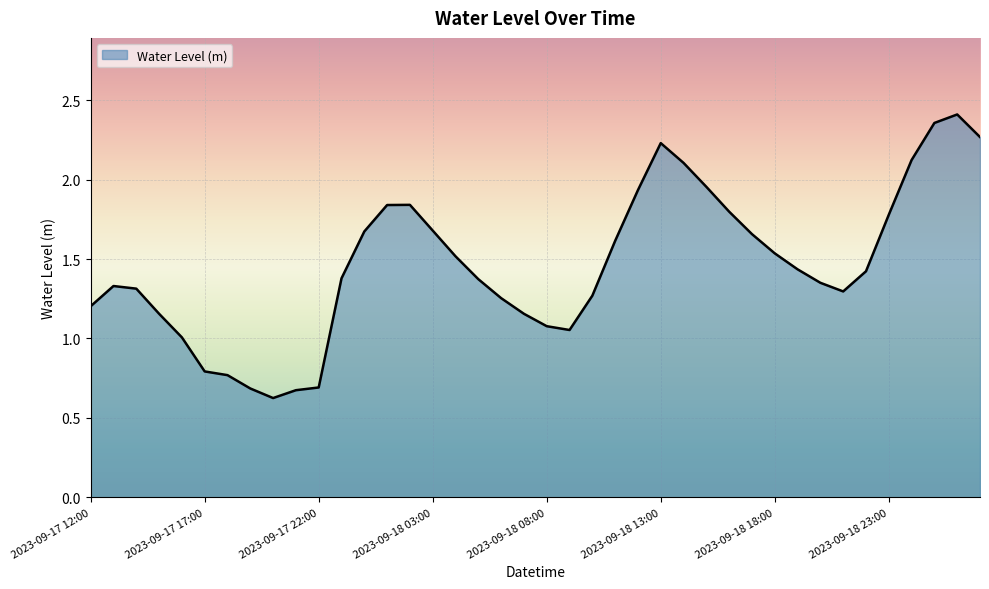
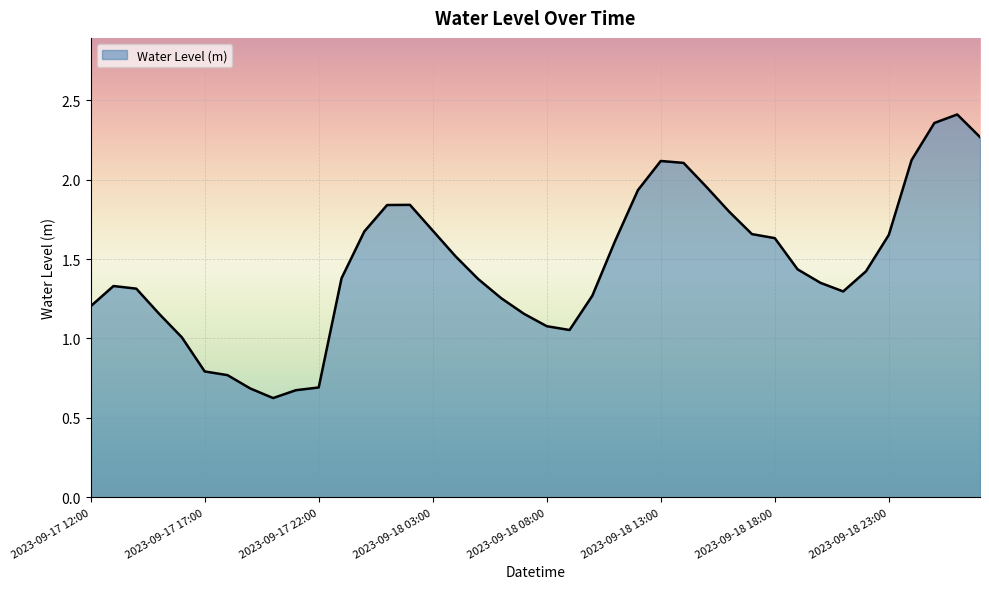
  {
    "2023-09-17 12:00": 1.20,
    "2023-09-17 17:00": 0.79,
    "2023-09-17 22:00": 0.69,
    "2023-09-18 03:00": 1.68,
    "2023-09-18 08:00": 1.08,
-   "2023-09-18 13:00": 2.23,
-   "2023-09-18 18:00": 1.54,
-   "2023-09-18 23:00": 1.78
+   "2023-09-18 13:00": 2.12,
+   "2023-09-18 18:00": 1.63,
+   "2023-09-18 23:00": 1.65
  }
